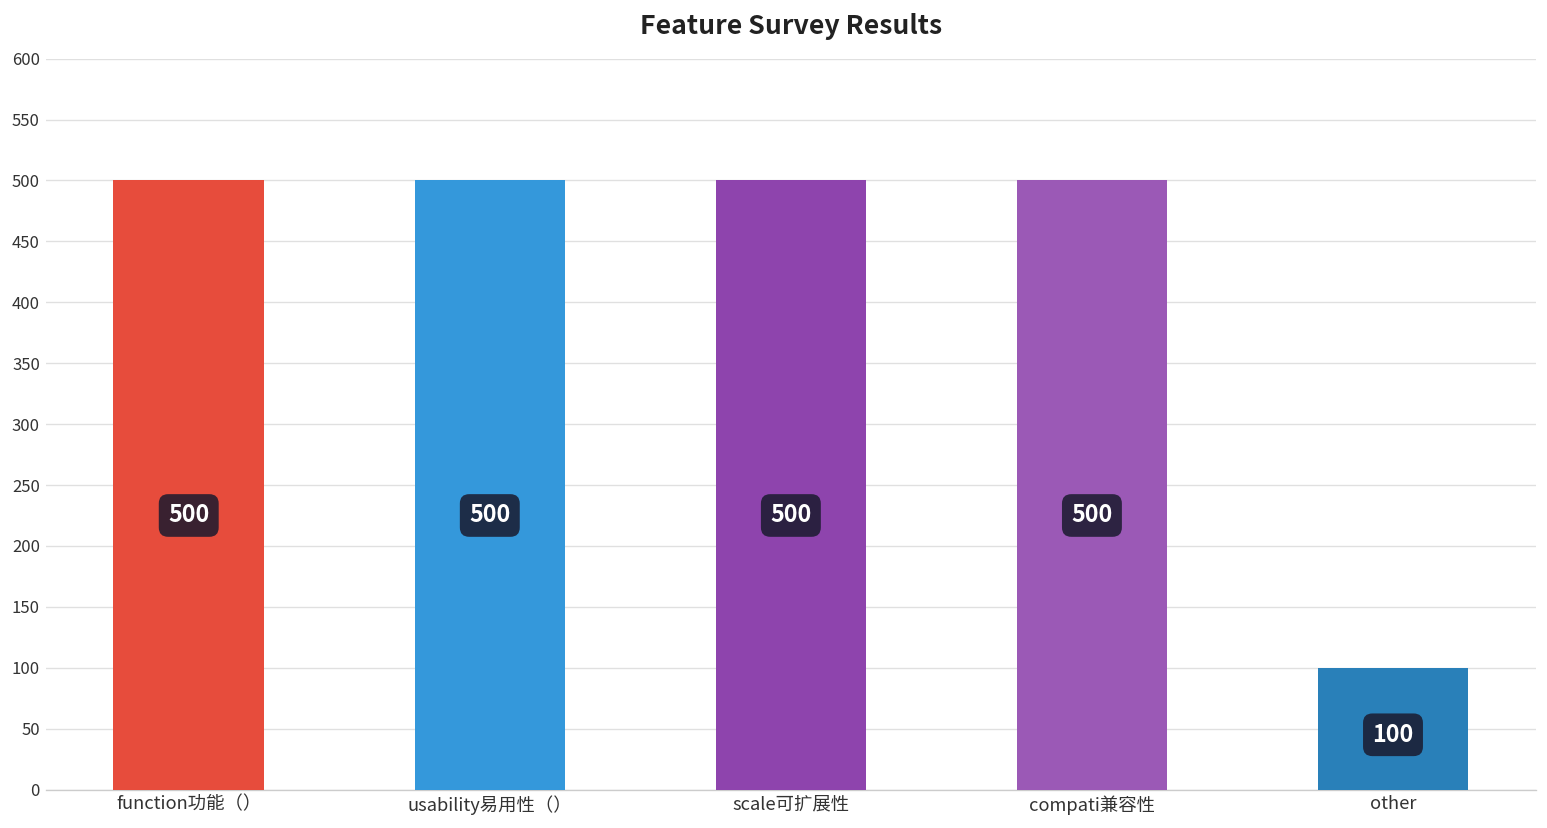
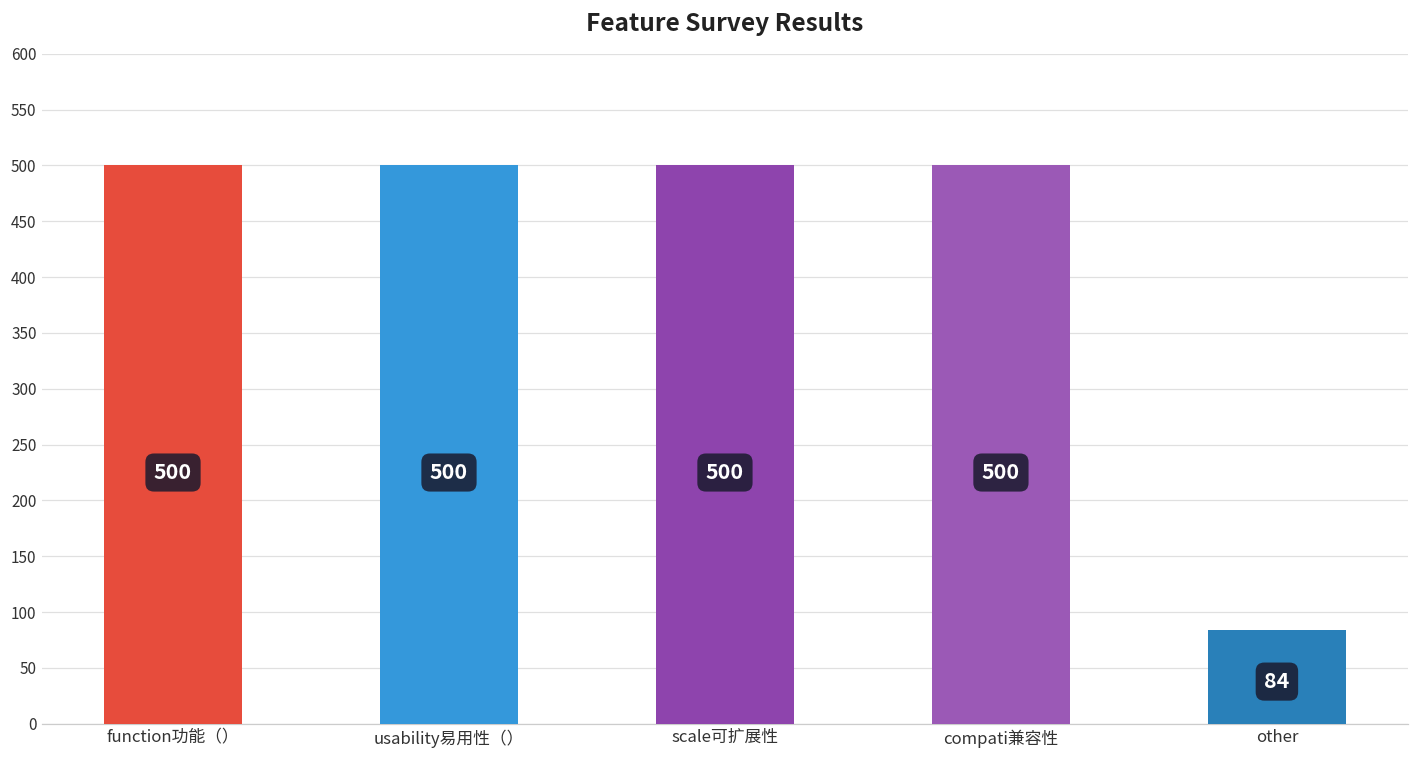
  {
-   "other": 100
+   "other": 84
  }
